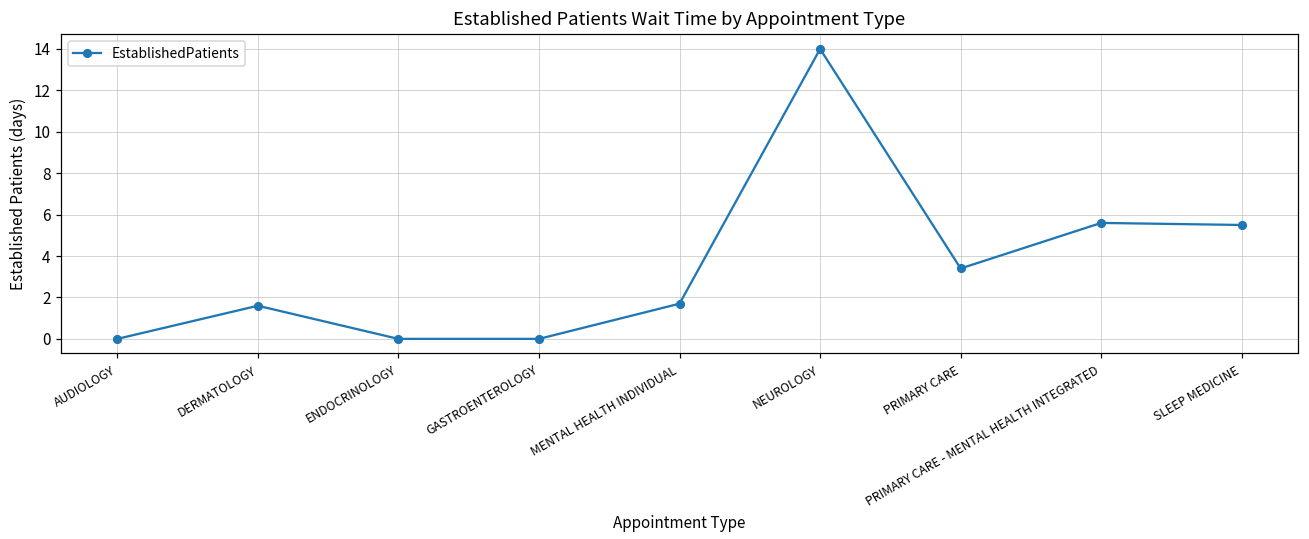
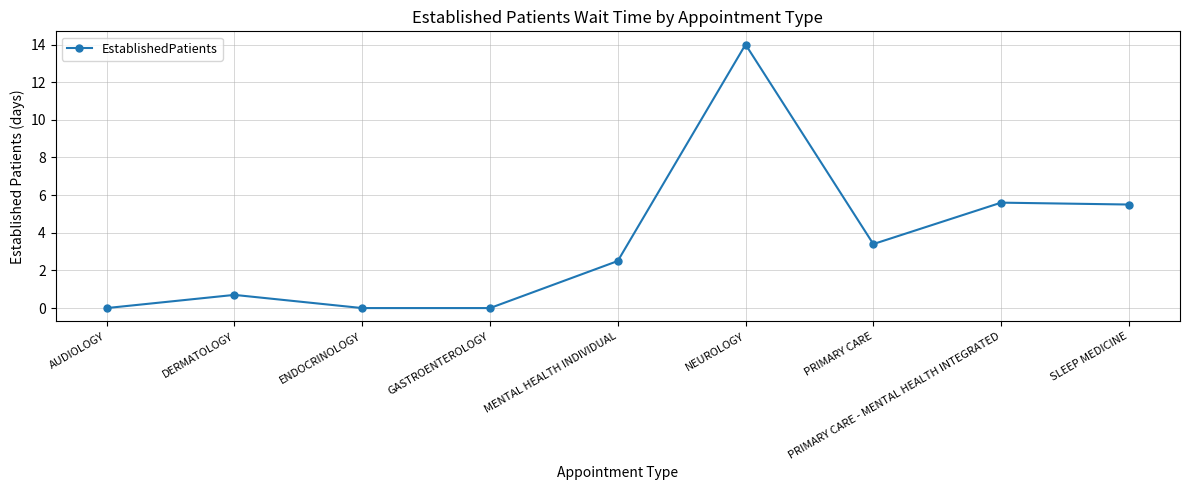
  {
    "AUDIOLOGY": 0.0,
-   "DERMATOLOGY": 1.6,
+   "DERMATOLOGY": 0.7,
    "ENDOCRINOLOGY": 0.0,
    "GASTROENTEROLOGY": 0.0,
-   "MENTAL HEALTH INDIVIDUAL": 1.7,
+   "MENTAL HEALTH INDIVIDUAL": 2.5,
    "NEUROLOGY": 14.0,
    "PRIMARY CARE": 3.4,
    "PRIMARY CARE - MENTAL HEALTH INTEGRATED": 5.6,
    "SLEEP MEDICINE": 5.5
  }
